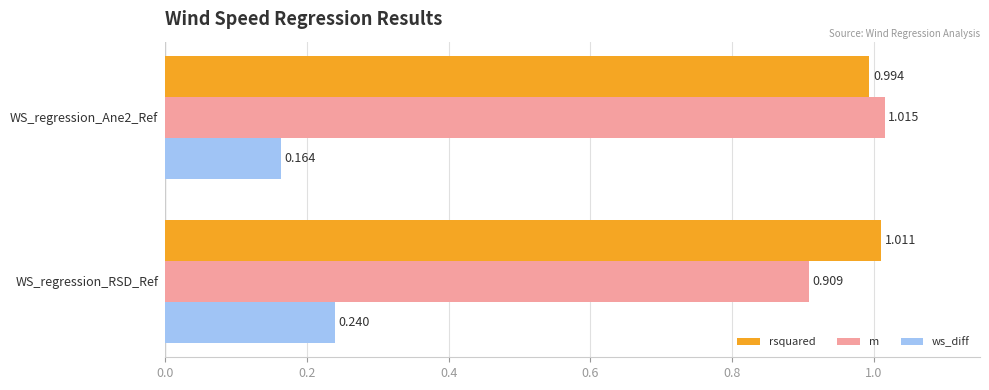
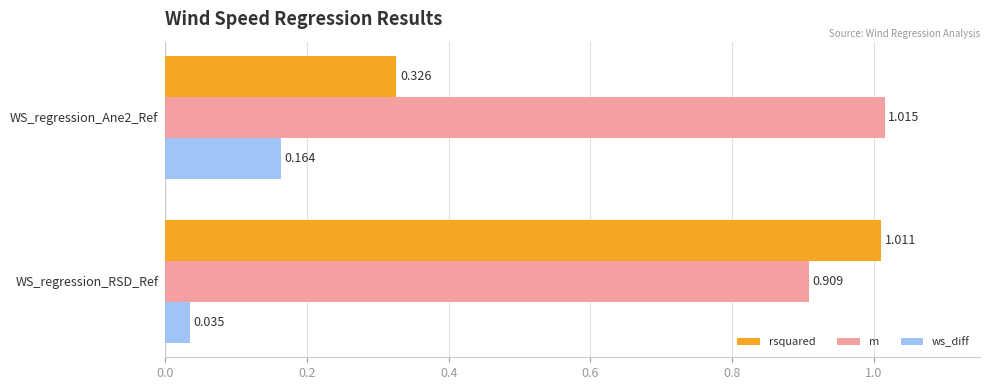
  {
    "rsquared": {
-     "WS_regression_Ane2_Ref": 0.994,
+     "WS_regression_Ane2_Ref": 0.326,
      "WS_regression_RSD_Ref": 1.011
    },
    "m": {
      "WS_regression_Ane2_Ref": 1.015,
      "WS_regression_RSD_Ref": 0.909
    },
    "ws_diff": {
      "WS_regression_Ane2_Ref": 0.164,
-     "WS_regression_RSD_Ref": 0.240
+     "WS_regression_RSD_Ref": 0.035
    }
  }
